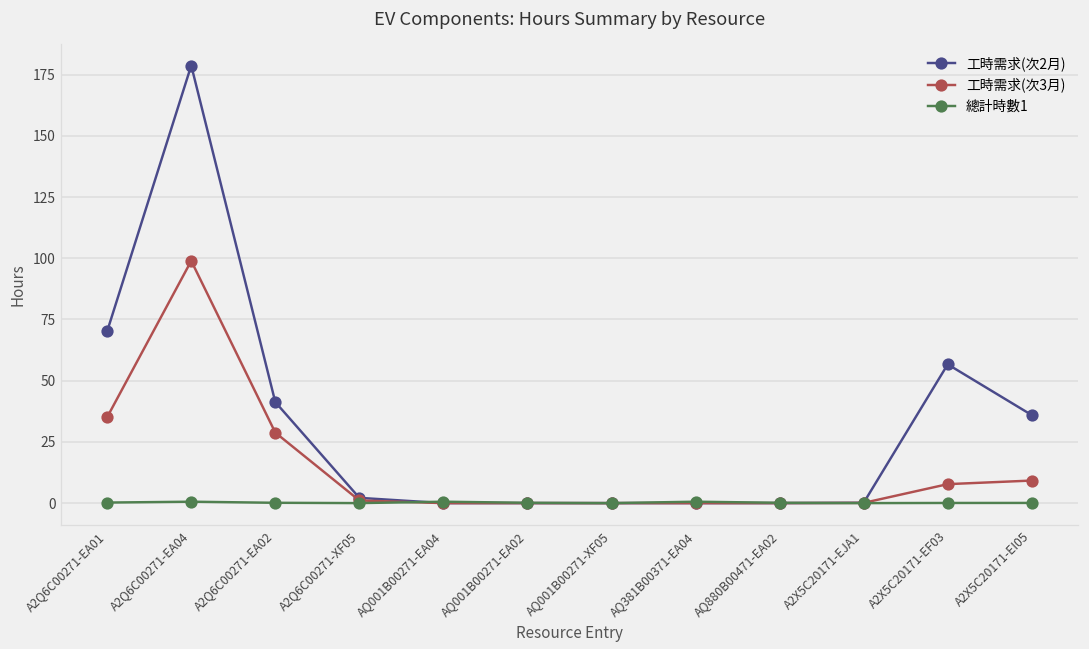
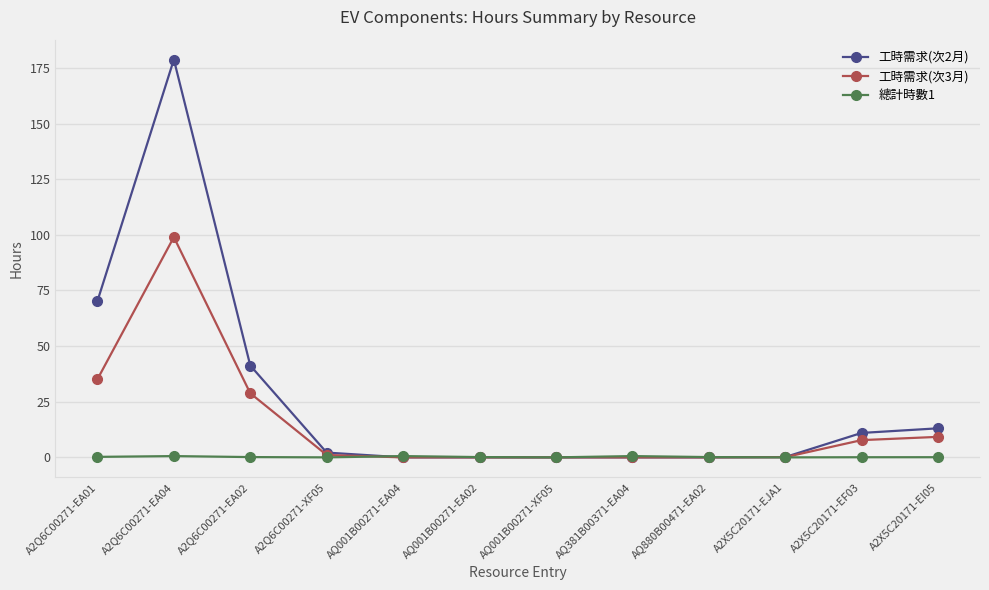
  {
    "工時需求(次2月)": {
      "A2Q6C00271-EA01": 70,
      "A2Q6C00271-EA04": 179,
      "A2Q6C00271-EA02": 41,
-     "A2X5C20171-EF03": 57,
-     "A2X5C20171-EI05": 36
+     "A2X5C20171-EF03": 11,
+     "A2X5C20171-EI05": 13
    },
    "工時需求(次3月)": {
      "A2Q6C00271-EA01": 35,
      "A2Q6C00271-EA04": 99,
      "A2Q6C00271-EA02": 29,
      "A2X5C20171-EF03": 8,
      "A2X5C20171-EI05": 9
    },
    "總計時數1": {
      "A2Q6C00271-EA01": 0,
      "A2Q6C00271-EA04": 1,
      "A2Q6C00271-EA02": 0,
      "A2X5C20171-EF03": 0,
      "A2X5C20171-EI05": 0
    }
  }
